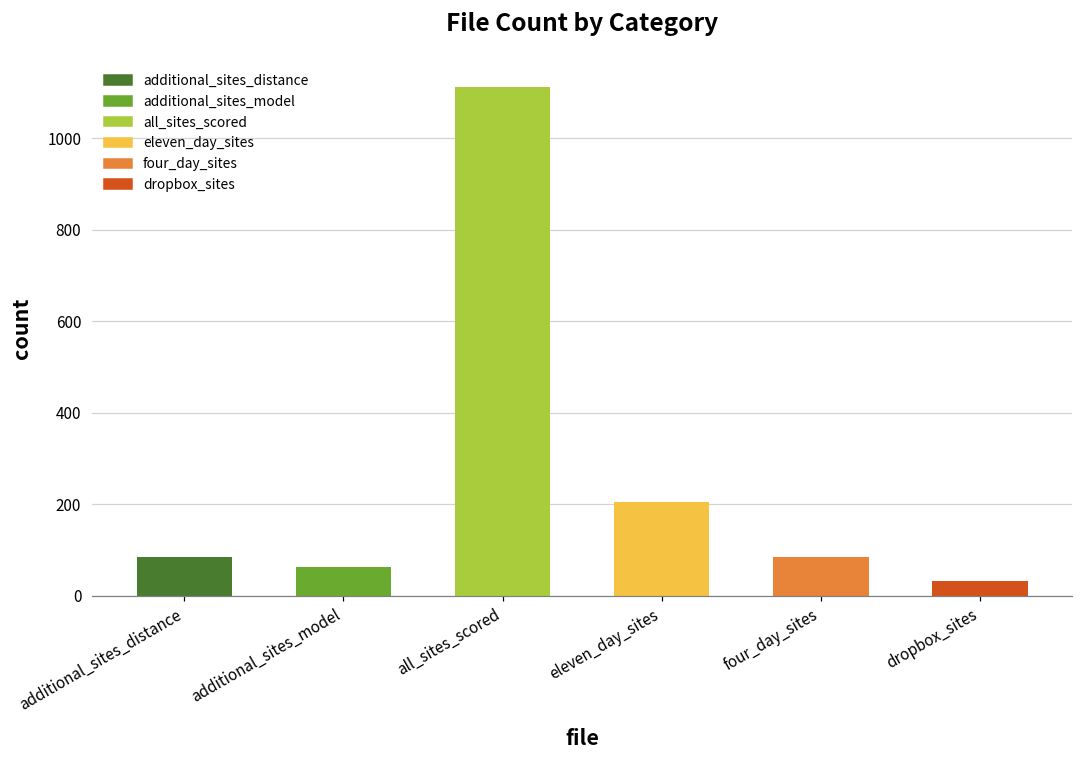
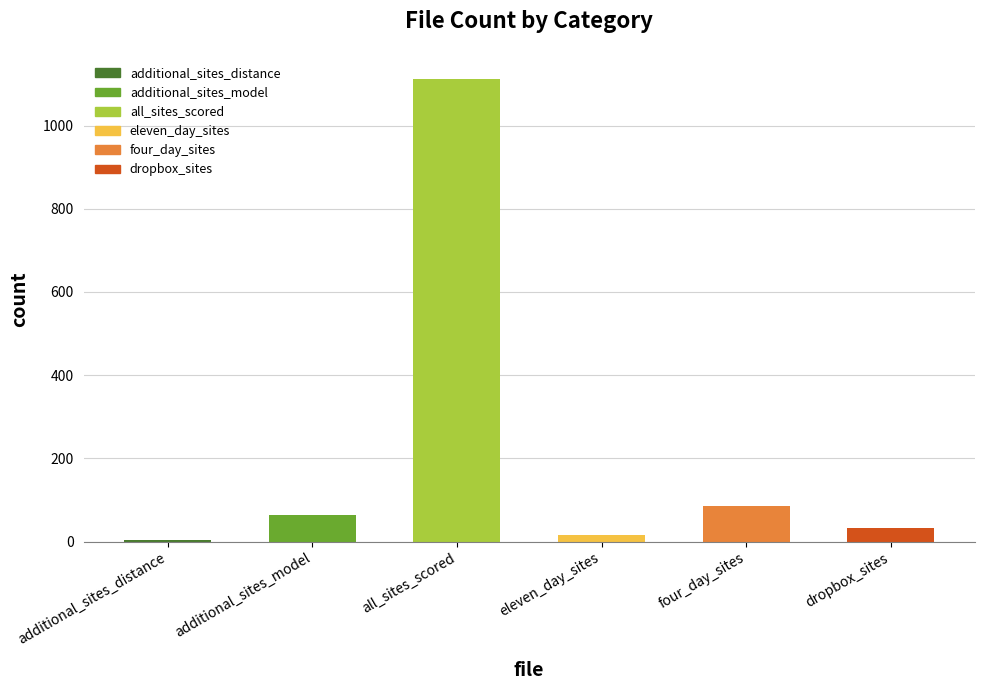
  {
-   "additional_sites_distance": 90,
+   "additional_sites_distance": 10,
    "additional_sites_model": 60,
    "all_sites_scored": 1110,
-   "eleven_day_sites": 200,
+   "eleven_day_sites": 20,
    "four_day_sites": 90,
    "dropbox_sites": 30
  }
